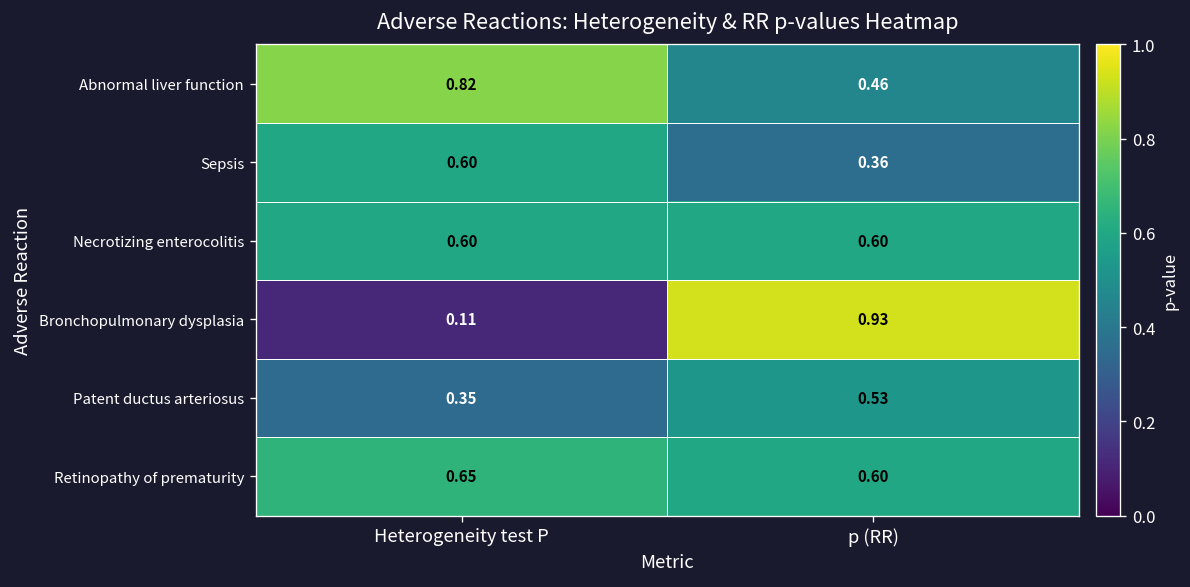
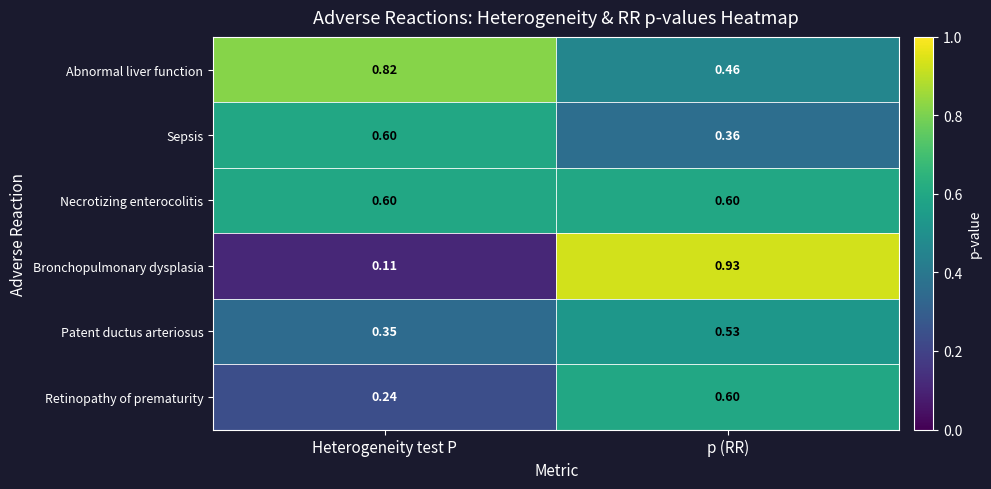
  {
    "Abnormal liver function": {
      "Heterogeneity test P": 0.82,
      "p (RR)": 0.46
    },
    "Sepsis": {
      "Heterogeneity test P": 0.60,
      "p (RR)": 0.36
    },
    "Necrotizing enterocolitis": {
      "Heterogeneity test P": 0.60,
      "p (RR)": 0.60
    },
    "Bronchopulmonary dysplasia": {
      "Heterogeneity test P": 0.11,
      "p (RR)": 0.93
    },
    "Patent ductus arteriosus": {
      "Heterogeneity test P": 0.35,
      "p (RR)": 0.53
    },
    "Retinopathy of prematurity": {
-     "Heterogeneity test P": 0.65,
+     "Heterogeneity test P": 0.24,
      "p (RR)": 0.60
    }
  }
